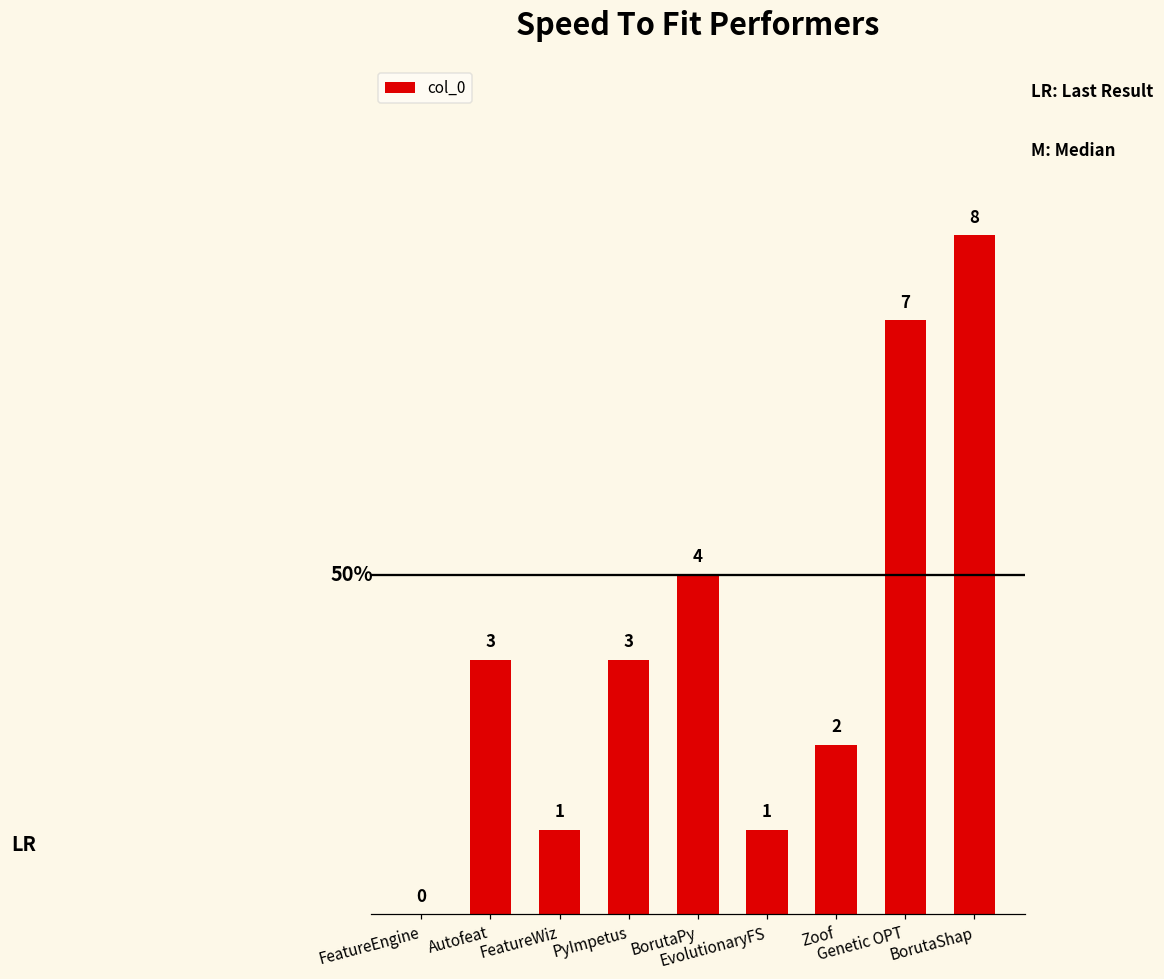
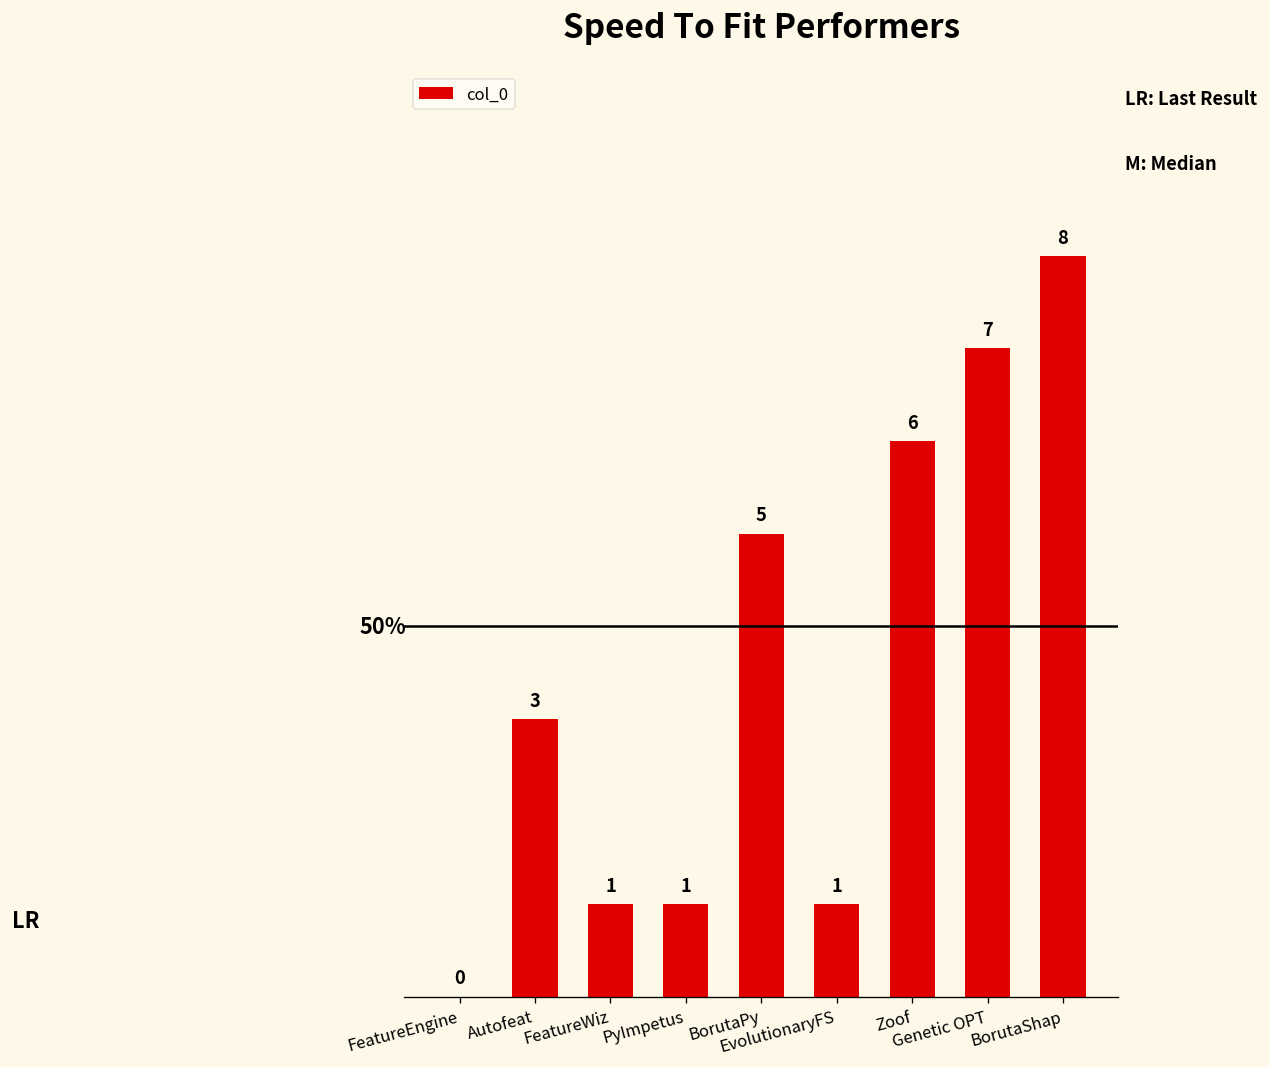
  {
    "FeatureEngine": 0,
    "Autofeat": 3,
    "FeatureWiz": 1,
-   "PyImpetus": 3,
-   "BorutaPy": 4,
+   "PyImpetus": 1,
+   "BorutaPy": 5,
    "EvolutionaryFS": 1,
-   "Zoof": 2,
+   "Zoof": 6,
    "Genetic OPT": 7,
    "BorutaShap": 8
  }
